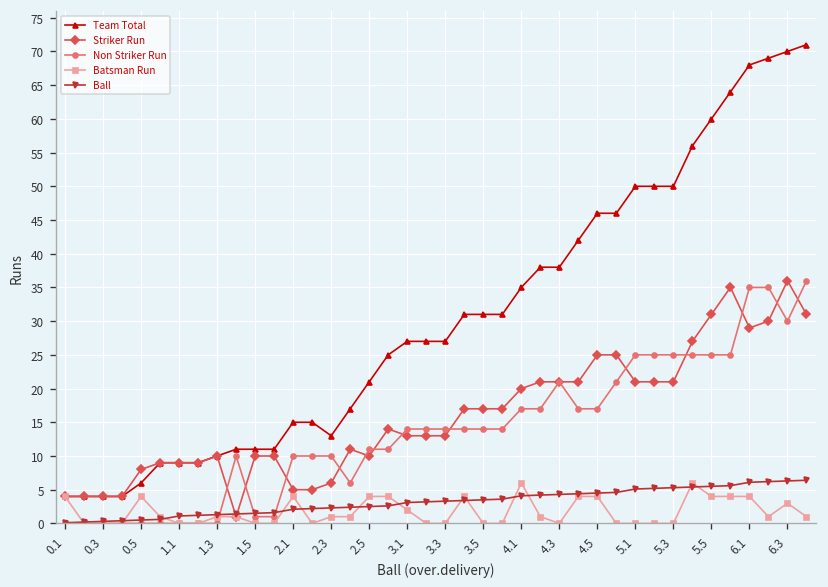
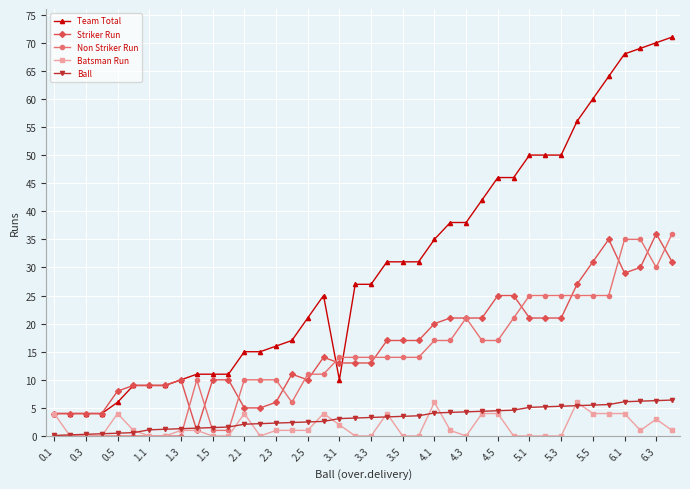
  {
    "Team Total": {
      "0.5": 6,
      "1.5": 11,
      "2.1": 15,
-     "2.3": 13,
+     "2.3": 16,
      "2.5": 21,
-     "3.1": 27,
+     "3.1": 10,
      "3.3": 27,
      "3.5": 31,
      "4.1": 35,
      "4.3": 38,
      "4.5": 46,
      "5.1": 50,
      "5.3": 50,
      "5.5": 60,
      "6.1": 68,
      "6.3": 70
    },
    "Batsman Run": {
      "0.5": 4,
      "1.5": 0,
      "2.1": 4,
      "2.3": 1,
-     "2.5": 4,
+     "2.5": 1,
      "3.1": 2,
      "3.3": 0,
      "3.5": 0,
      "4.1": 6,
      "4.3": 0,
      "4.5": 4,
      "5.1": 0,
      "5.3": 0,
      "5.5": 4,
      "6.1": 4,
      "6.3": 3
    }
  }
